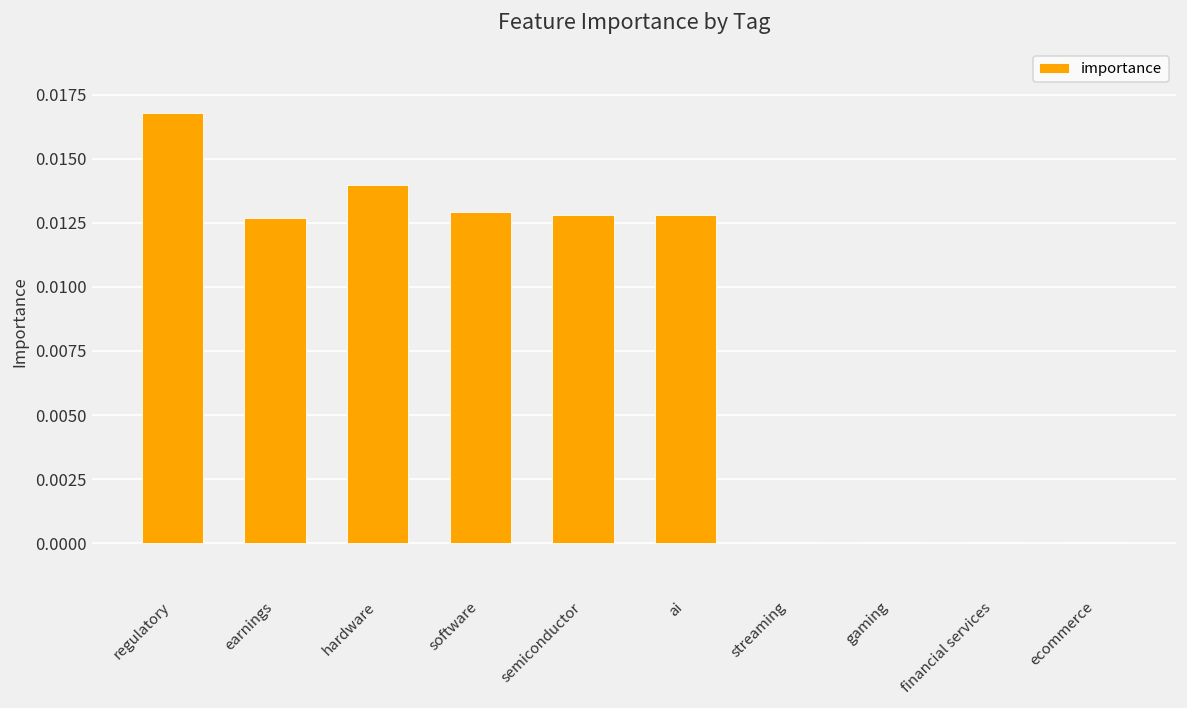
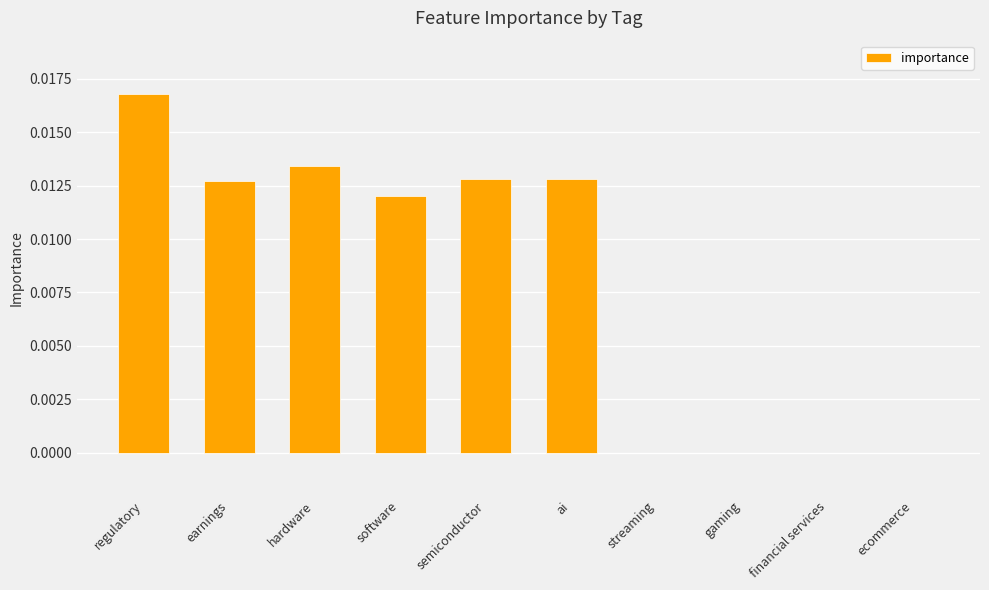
  {
    "regulatory": 0.0168,
    "earnings": 0.0127,
-   "hardware": 0.0140,
-   "software": 0.0129,
+   "hardware": 0.0134,
+   "software": 0.0120,
    "semiconductor": 0.0128,
    "ai": 0.0128,
    "streaming": 0.0000,
    "gaming": 0.0000,
    "financial services": 0.0000,
    "ecommerce": 0.0000
  }
